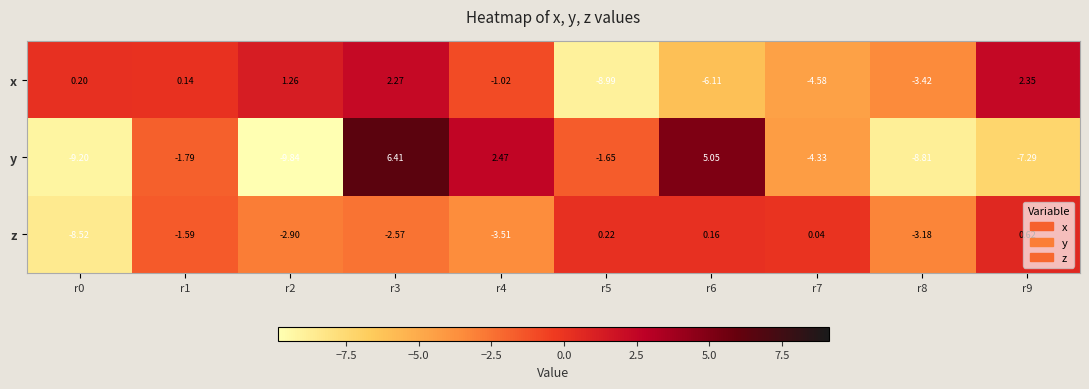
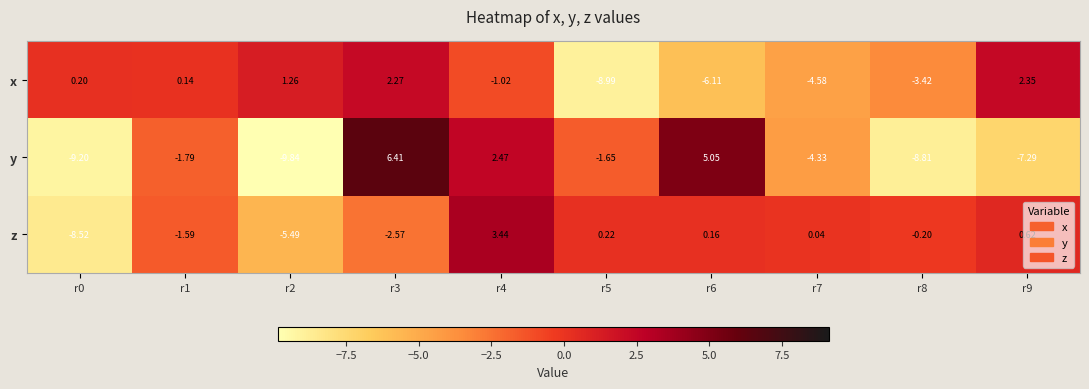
  {
    "x": {
      "r0": 0.20,
      "r1": 0.14,
      "r2": 1.26,
      "r3": 2.27,
      "r4": -1.02,
      "r5": -8.99,
      "r6": -6.11,
      "r7": -4.58,
      "r8": -3.42,
      "r9": 2.35
    },
    "y": {
      "r0": -9.20,
      "r1": -1.79,
      "r2": -9.84,
      "r3": 6.41,
      "r4": 2.47,
      "r5": -1.65,
      "r6": 5.05,
      "r7": -4.33,
      "r8": -8.81,
      "r9": -7.29
    },
    "z": {
      "r0": -8.52,
      "r1": -1.59,
-     "r2": -2.90,
+     "r2": -5.49,
      "r3": -2.57,
-     "r4": -3.51,
+     "r4": 3.44,
      "r5": 0.22,
      "r6": 0.16,
      "r7": 0.04,
-     "r8": -3.18
+     "r8": -0.20
    }
  }
